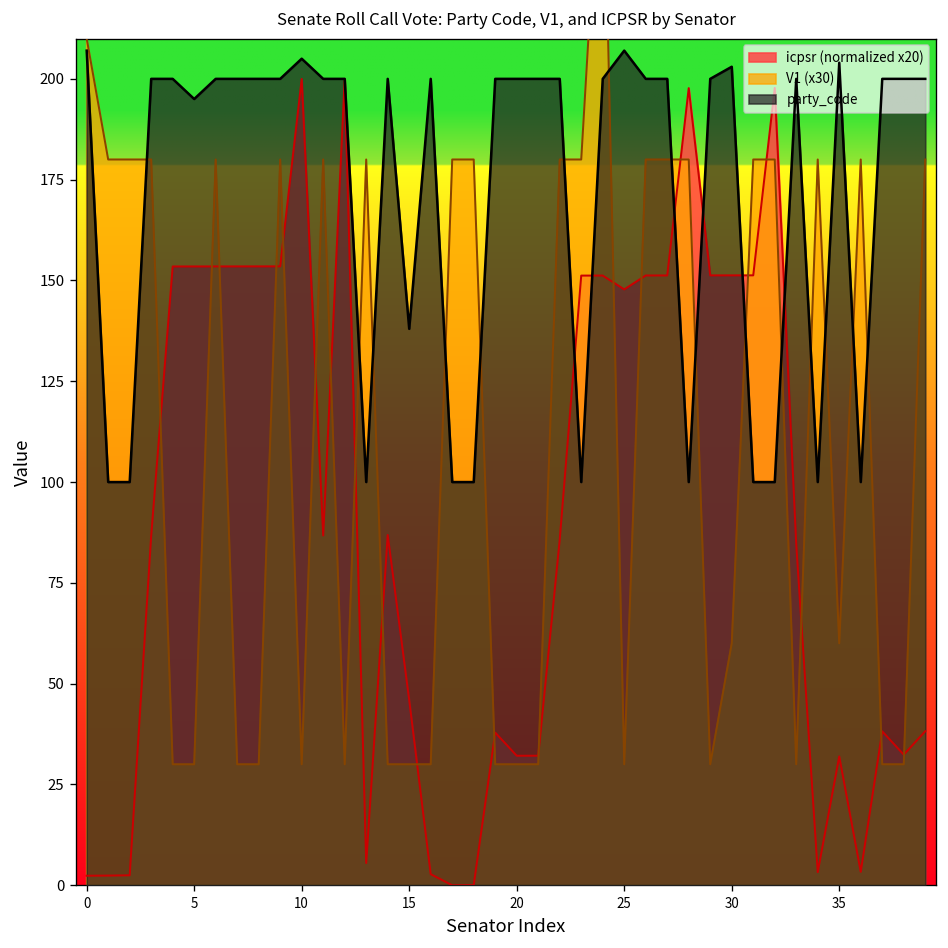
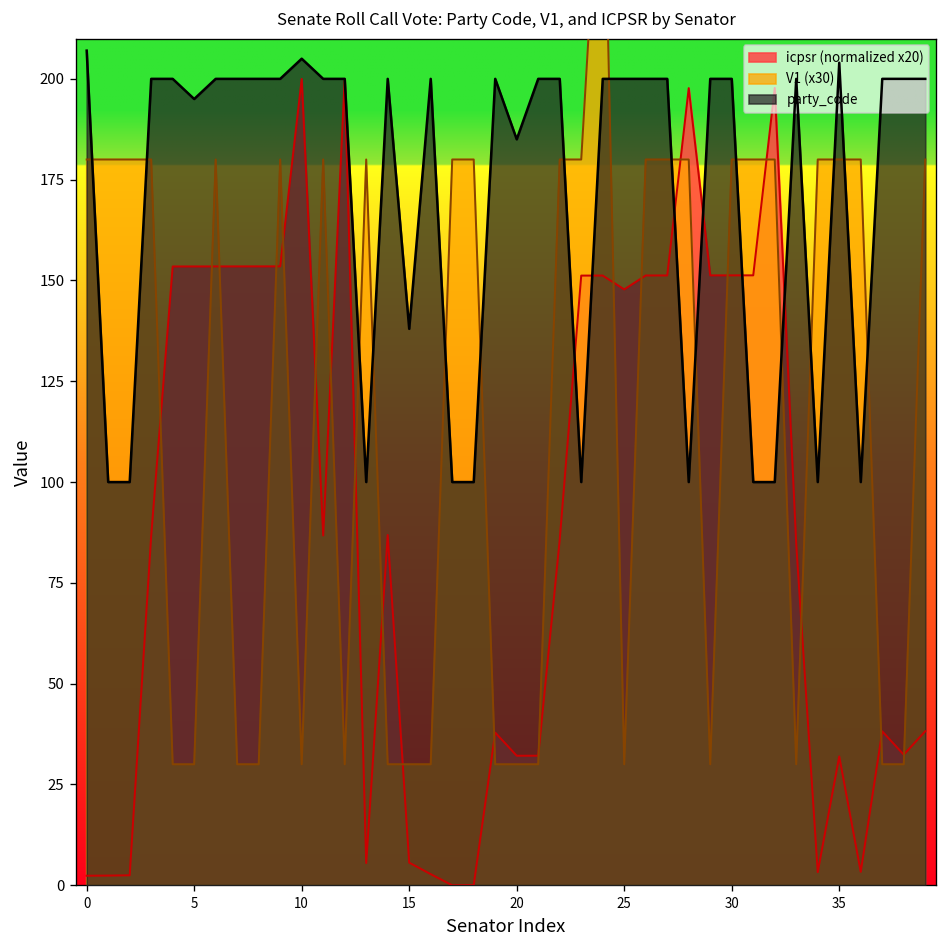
  {
    "icpsr (normalized x20)": {
      "0": 2,
      "5": 153,
      "10": 200,
-     "15": 46,
+     "15": 6,
      "20": 32,
      "25": 148,
      "30": 151,
      "35": 32
    },
    "V1 (x30)": {
-     "0": 210,
+     "0": 180,
      "5": 30,
      "10": 30,
      "15": 30,
      "20": 30,
      "25": 30,
-     "30": 60,
-     "35": 60
+     "30": 180,
+     "35": 180
    },
    "party_code": {
      "0": 207,
      "5": 195,
      "10": 205,
      "15": 138,
-     "20": 200,
-     "25": 207,
-     "30": 203
+     "20": 185,
+     "25": 200,
+     "30": 200
    }
  }
